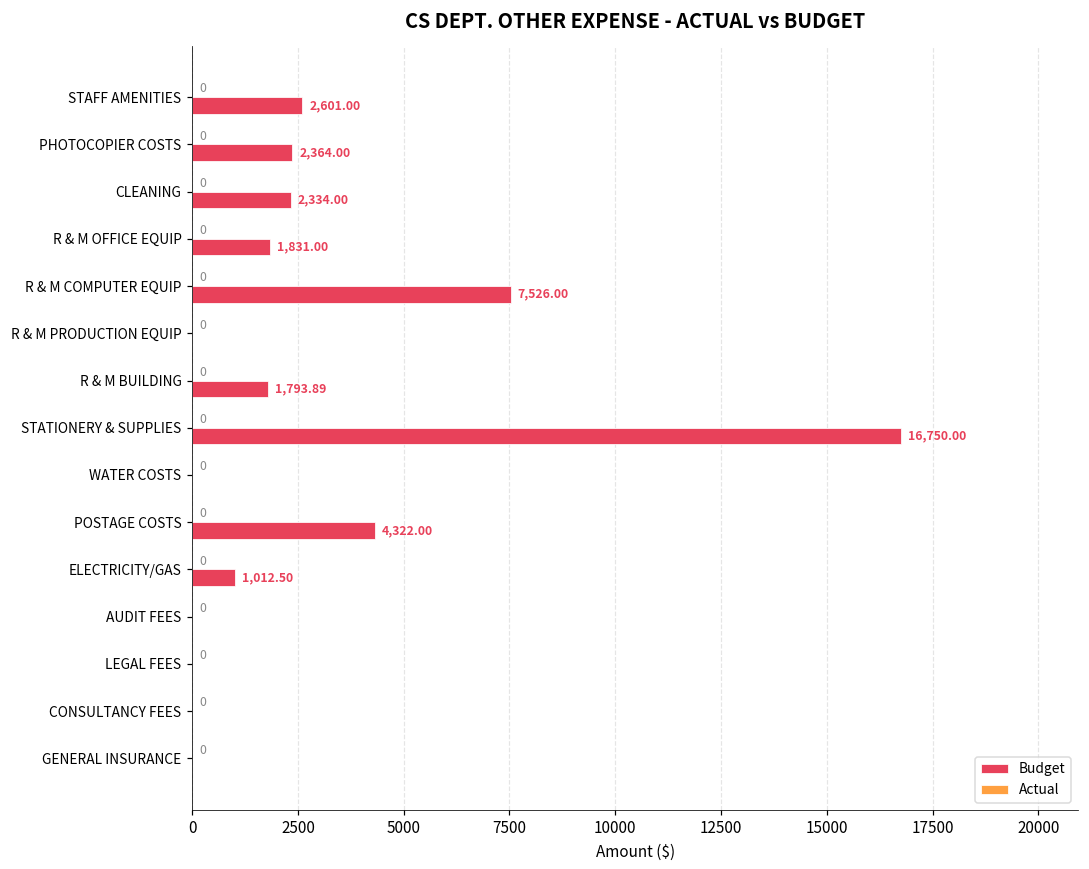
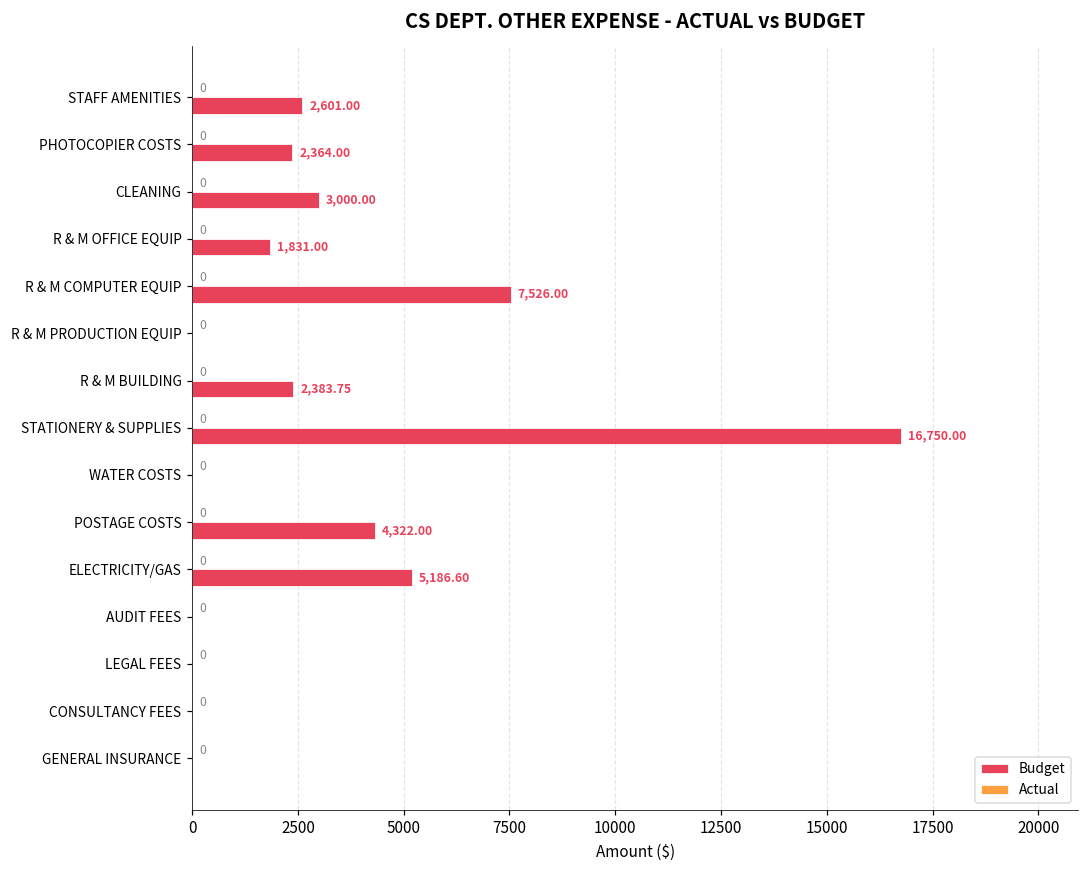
  {
    "Budget": {
      "STAFF AMENITIES": "2,601.00",
      "PHOTOCOPIER COSTS": "2,364.00",
-     "CLEANING": "2,334.00",
+     "CLEANING": "3,000.00",
      "R & M OFFICE EQUIP": "1,831.00",
      "R & M COMPUTER EQUIP": "7,526.00",
-     "R & M BUILDING": "1,793.89",
+     "R & M BUILDING": "2,383.75",
      "STATIONERY & SUPPLIES": "16,750.00",
      "POSTAGE COSTS": "4,322.00",
-     "ELECTRICITY/GAS": "1,012.50"
+     "ELECTRICITY/GAS": "5,186.60"
    },
    "Actual": {
      "STAFF AMENITIES": "0",
      "PHOTOCOPIER COSTS": "0",
      "CLEANING": "0",
      "R & M OFFICE EQUIP": "0",
      "R & M COMPUTER EQUIP": "0",
      "R & M PRODUCTION EQUIP": "0",
      "R & M BUILDING": "0",
      "STATIONERY & SUPPLIES": "0",
      "WATER COSTS": "0",
      "POSTAGE COSTS": "0",
      "ELECTRICITY/GAS": "0",
      "AUDIT FEES": "0",
      "LEGAL FEES": "0",
      "CONSULTANCY FEES": "0",
      "GENERAL INSURANCE": "0"
    }
  }
